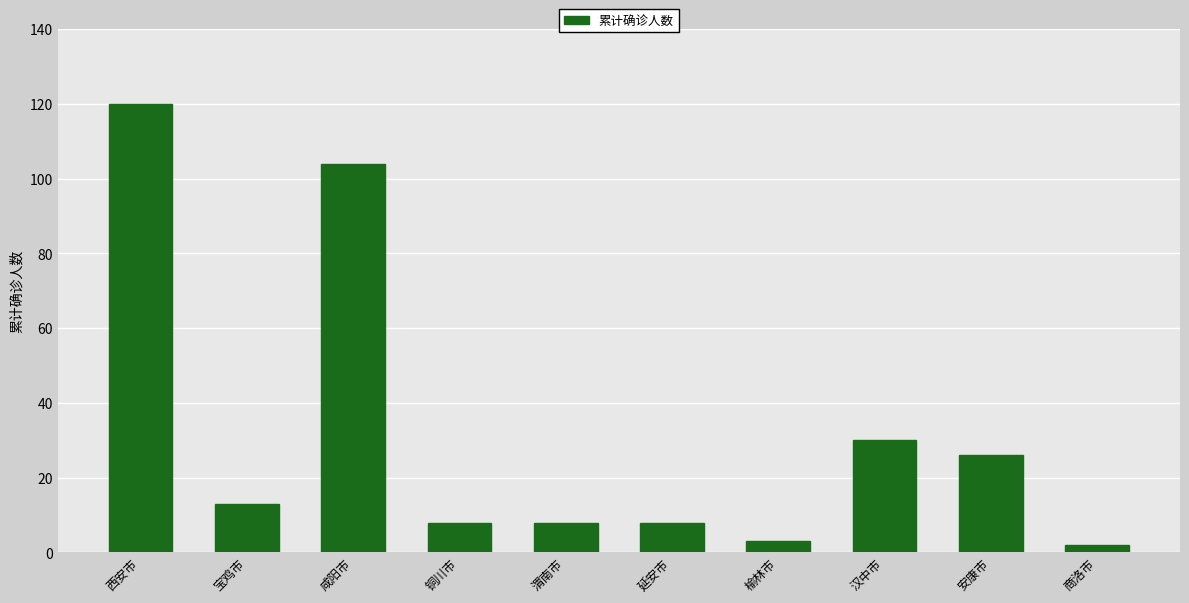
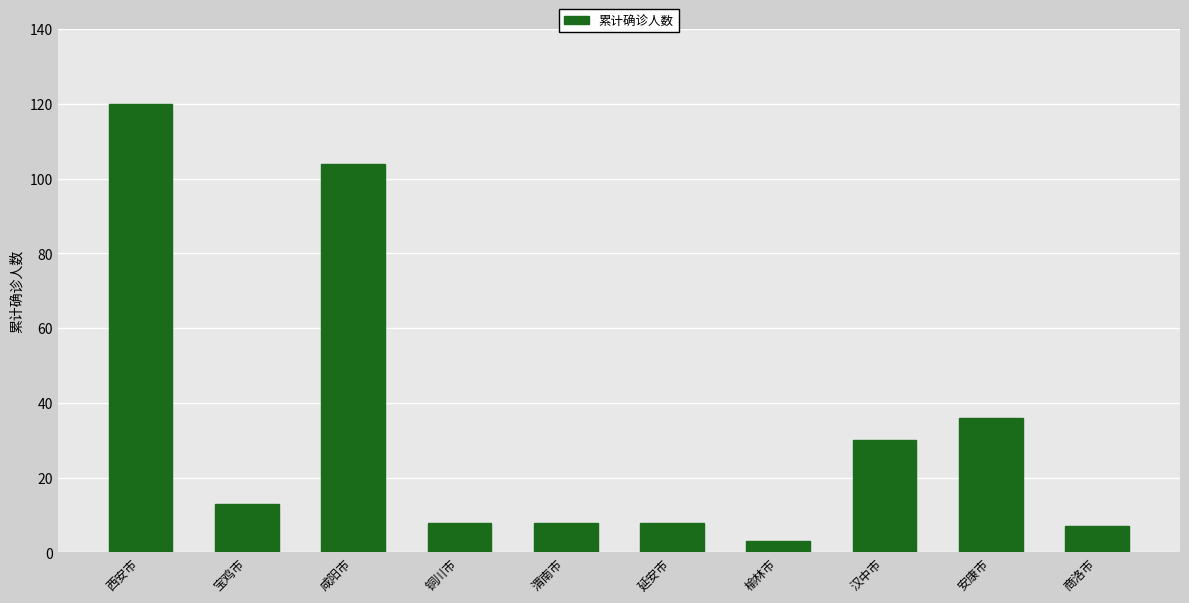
  {
    "西安市": 120,
    "宝鸡市": 13,
    "咸阳市": 104,
    "铜川市": 8,
    "渭南市": 8,
    "延安市": 8,
    "榆林市": 3,
    "汉中市": 30,
-   "安康市": 26,
-   "商洛市": 2
+   "安康市": 36,
+   "商洛市": 7
  }
